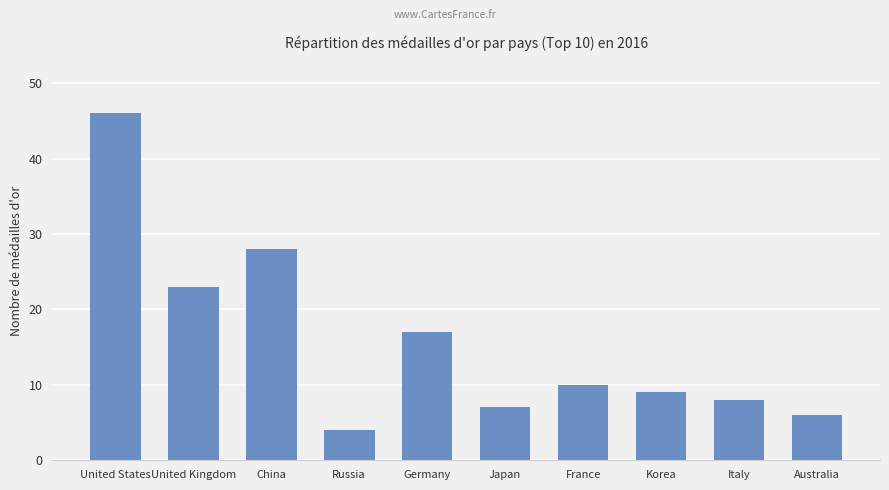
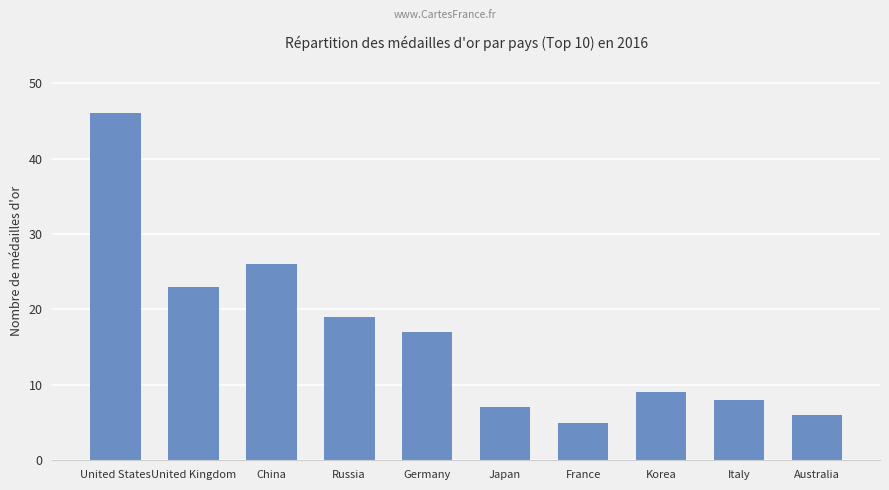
  {
    "United States": 46,
    "United Kingdom": 23,
-   "China": 28,
-   "Russia": 4,
+   "China": 26,
+   "Russia": 19,
    "Germany": 17,
    "Japan": 7,
-   "France": 10,
+   "France": 5,
    "Korea": 9,
    "Italy": 8,
    "Australia": 6
  }
